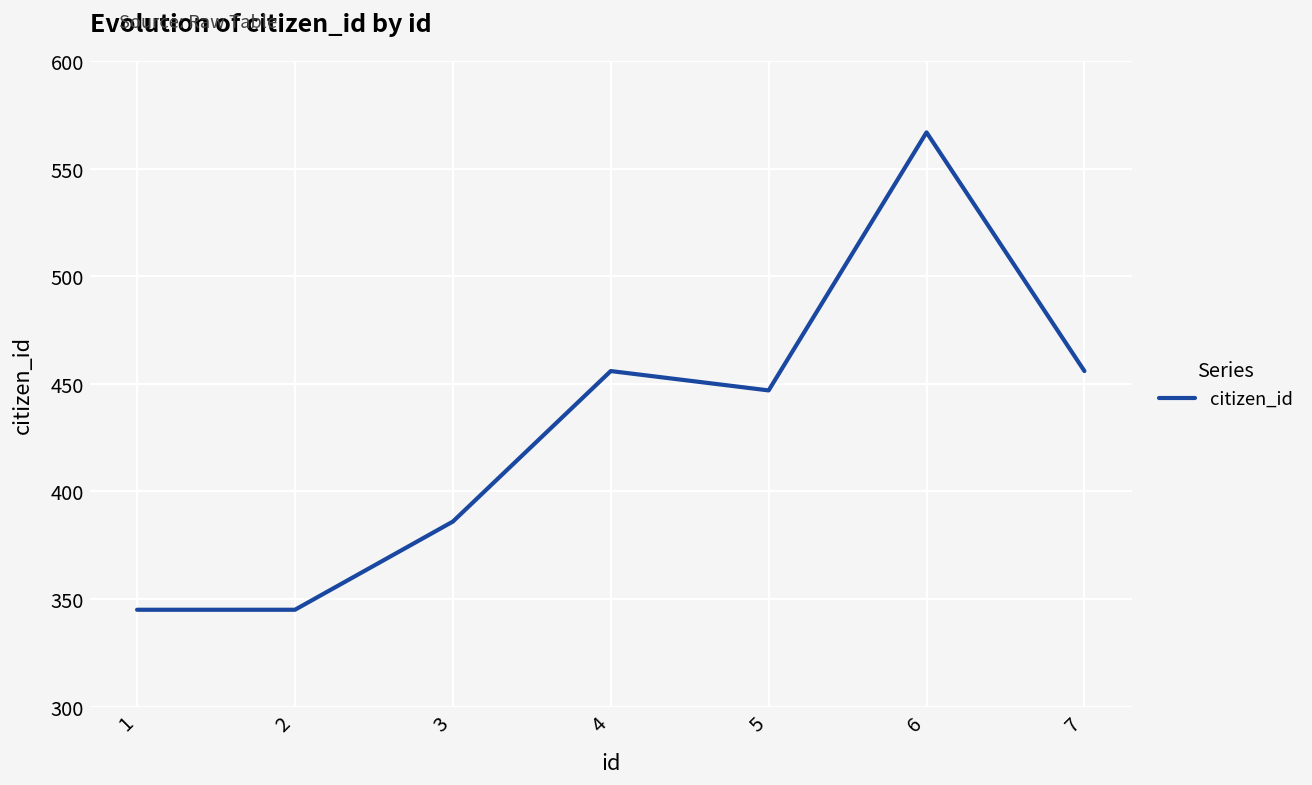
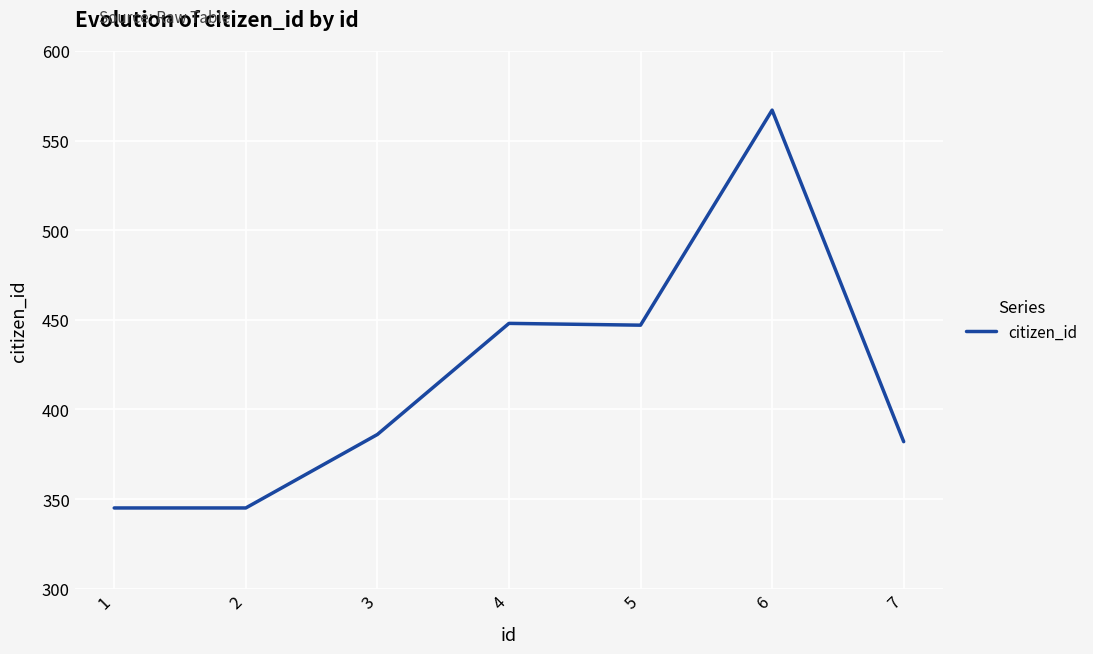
  {
    "1": 345,
    "2": 345,
    "3": 386,
-   "4": 456,
+   "4": 448,
    "5": 447,
    "6": 567,
-   "7": 456
+   "7": 382
  }
